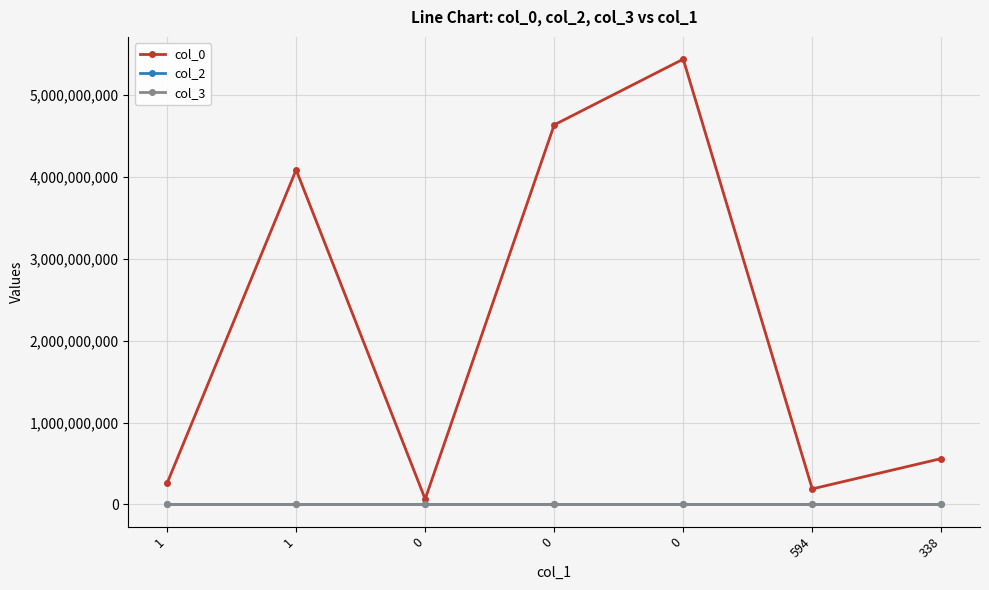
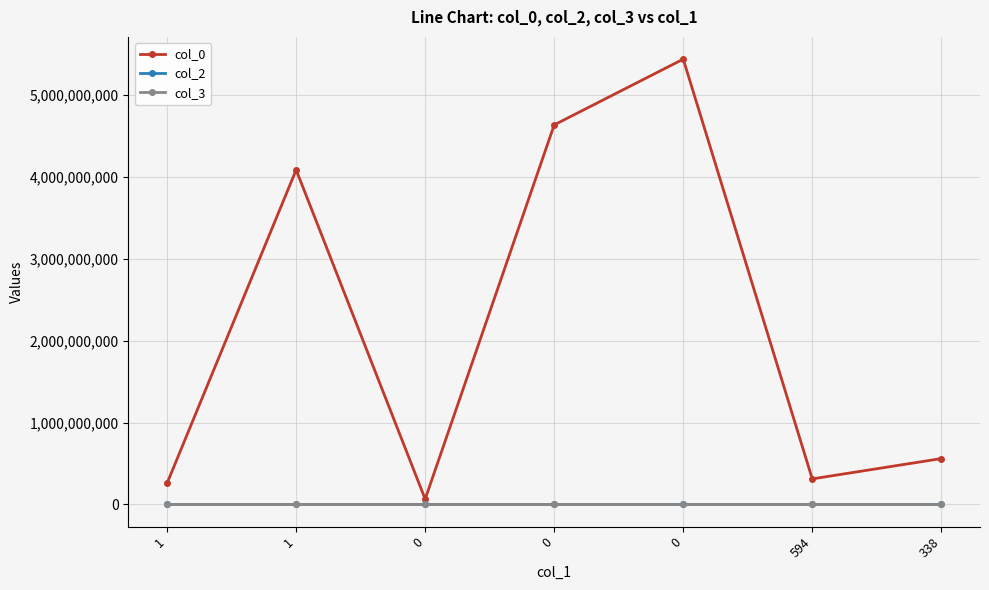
  {
    "col_0": {
-     "594": "200,000,000",
+     "594": "300,000,000",
      "338": "600,000,000"
    },
    "col_3": {
      "594": "0",
      "338": "0"
    }
  }
